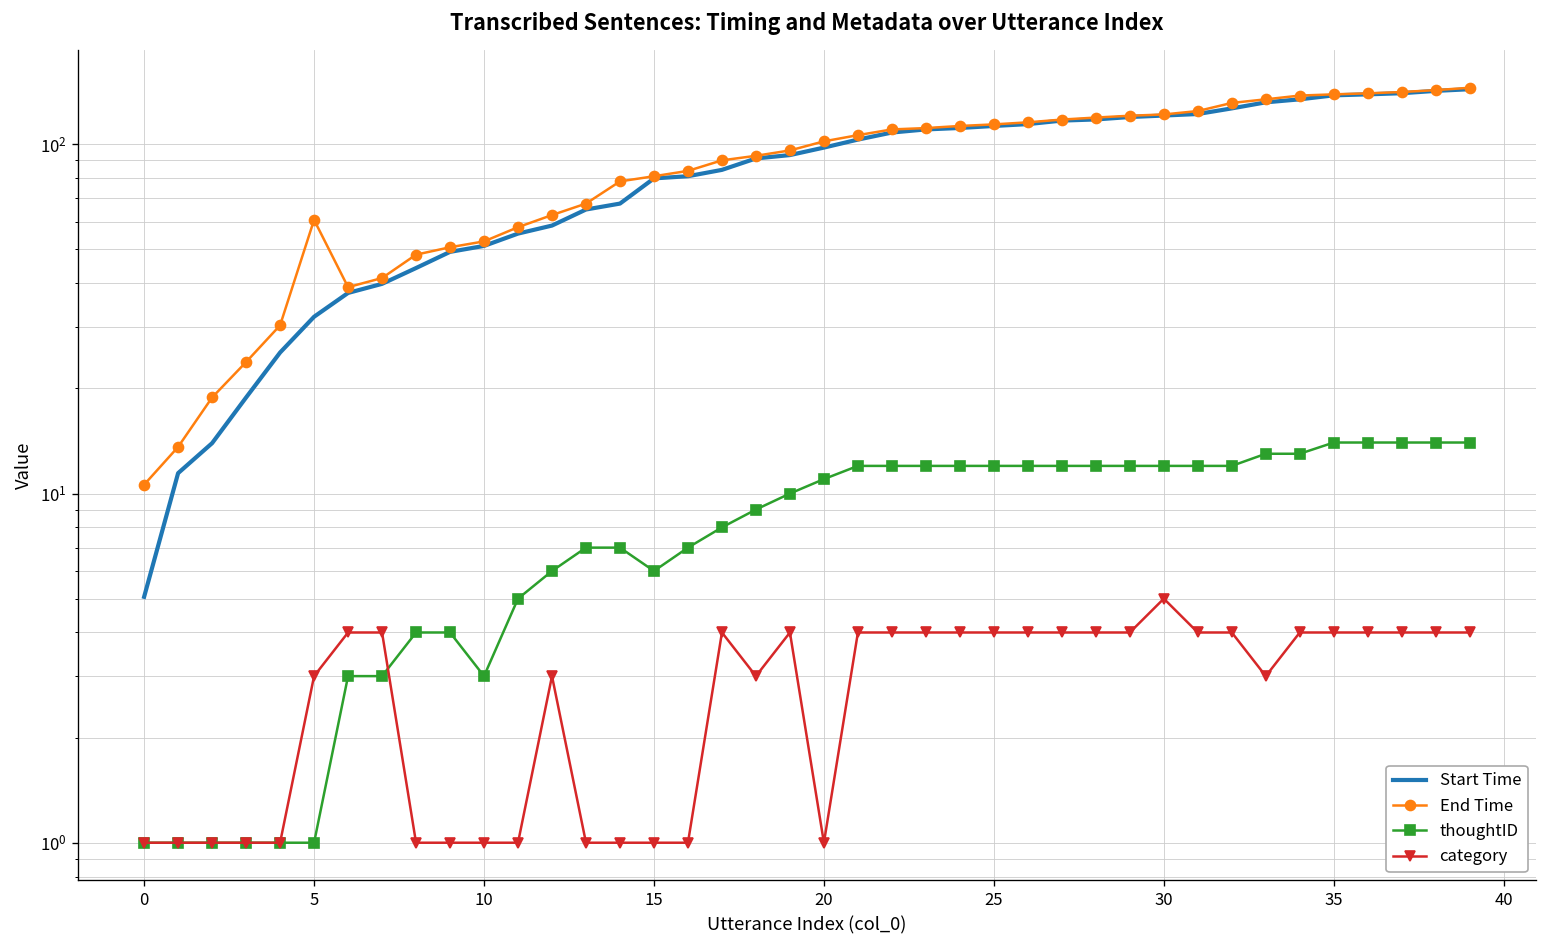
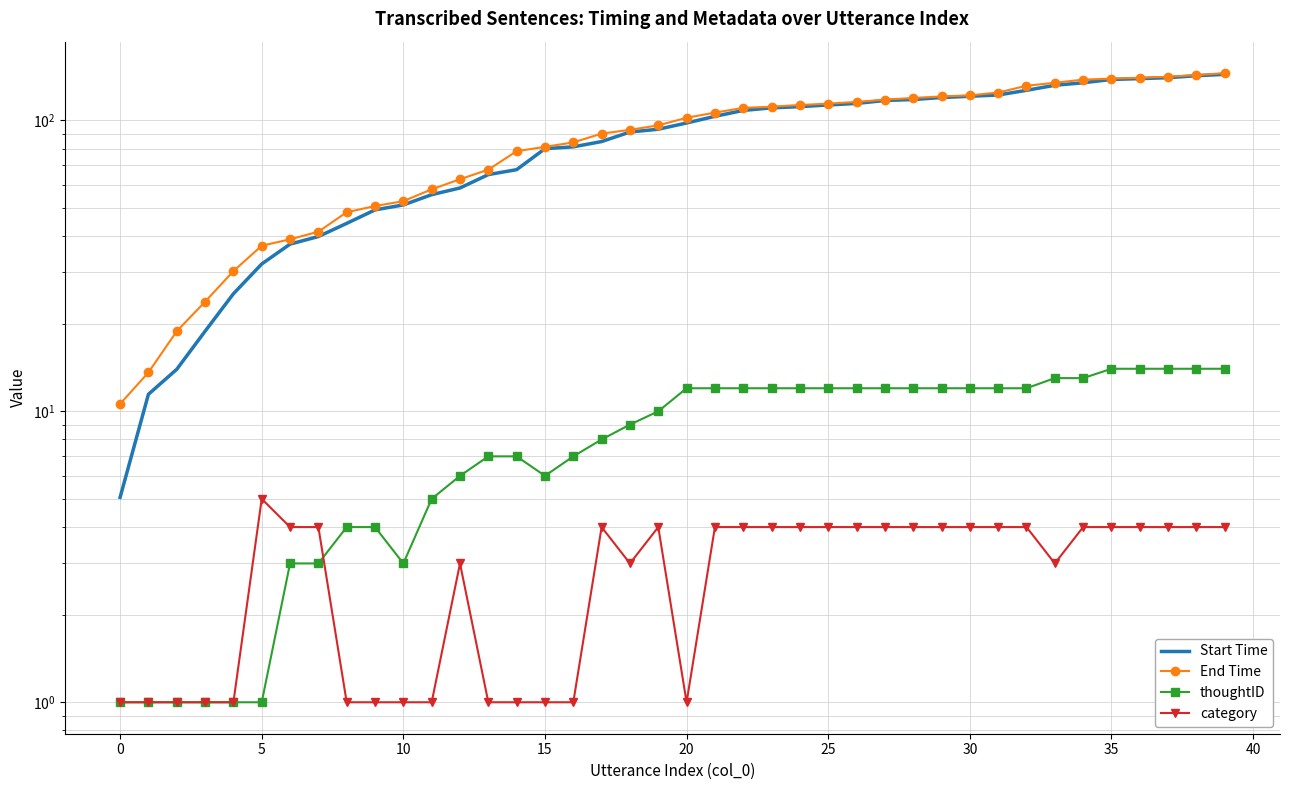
  {
    "Start Time": {
      "0": 5,
      "5": 32,
      "10": 51,
      "20": 98
    },
    "End Time": {
      "0": 10.6,
-     "5": 61,
+     "5": 37,
      "10": 53,
      "20": 102
    },
    "thoughtID": {
      "5": 1,
      "10": 3,
      "15": 6,
-     "20": 11,
+     "20": 12,
      "25": 12,
      "30": 12,
      "35": 14
    },
    "category": {
-     "5": 3,
+     "5": 5,
      "10": 1,
      "15": 1,
      "20": 1,
      "25": 4,
-     "30": 5,
+     "30": 4,
      "35": 4
    }
  }
